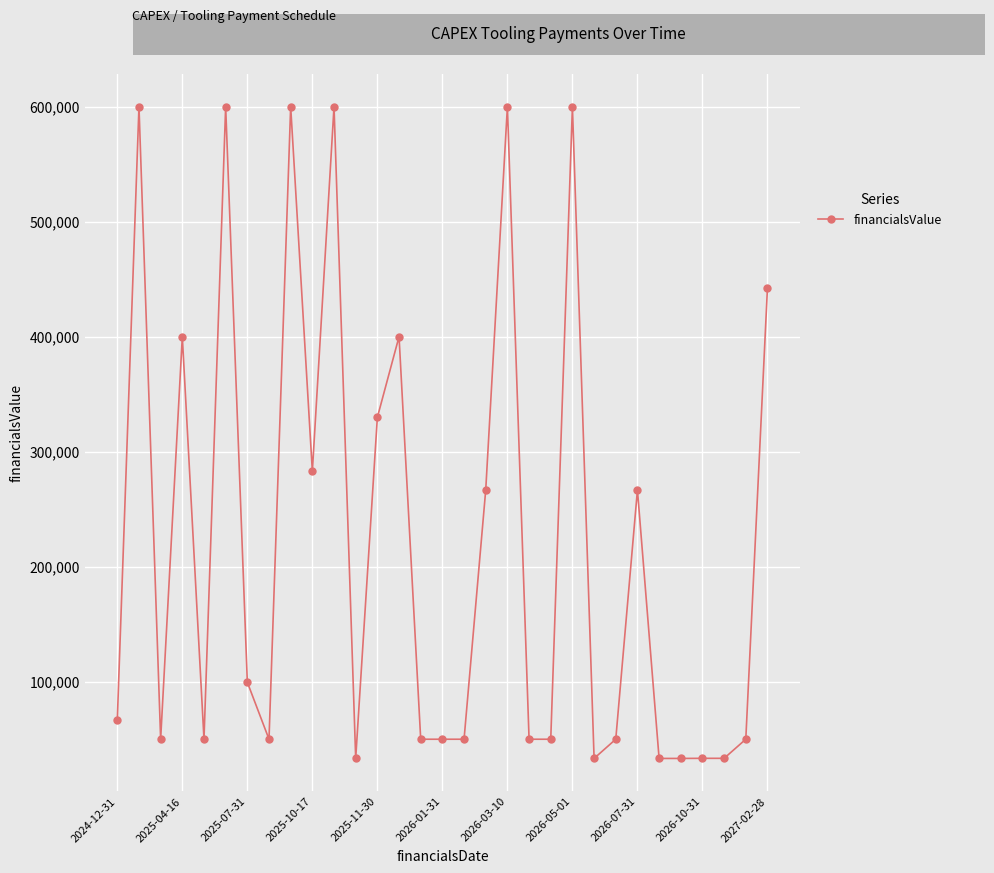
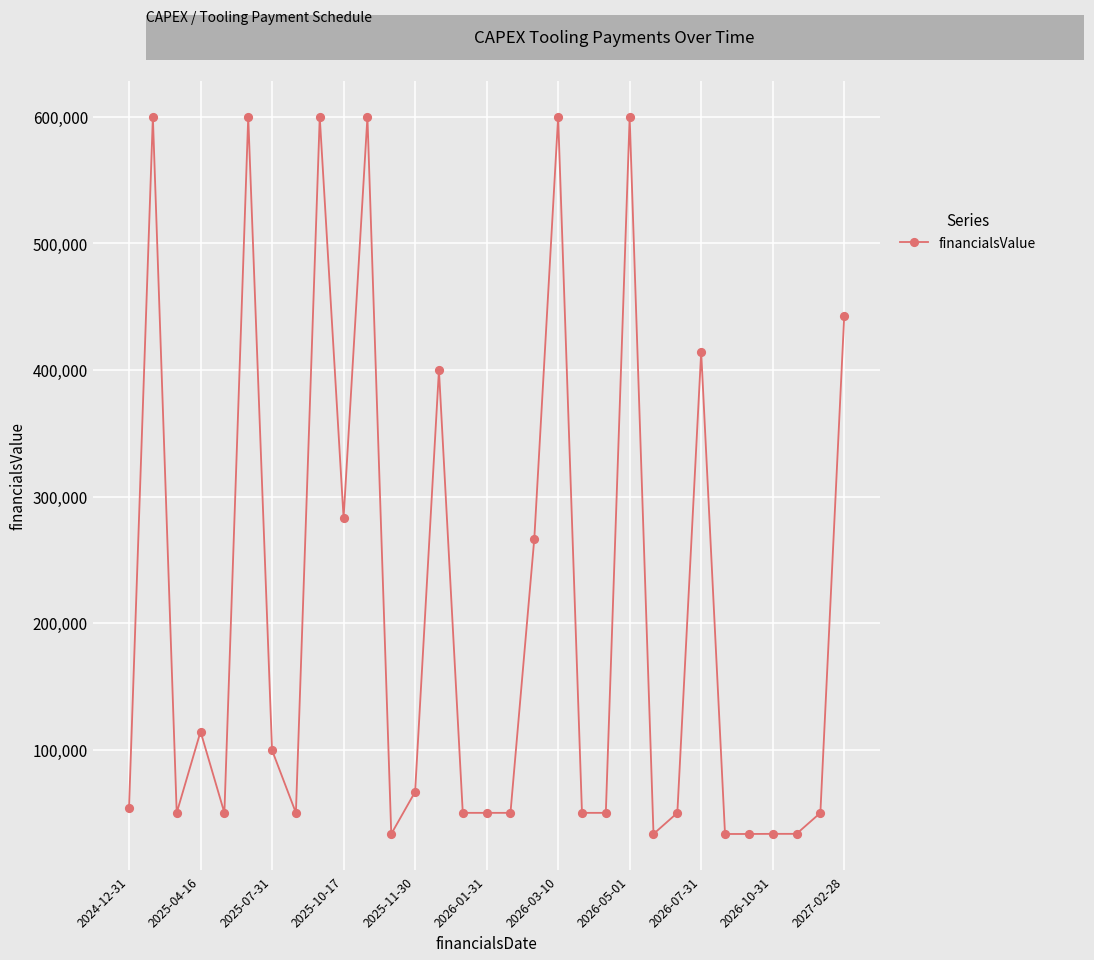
  {
-   "2024-12-31": "67,000",
-   "2025-04-16": "400,000",
+   "2024-12-31": "54,000",
+   "2025-04-16": "114,000",
    "2025-07-31": "100,000",
    "2025-10-17": "283,000",
-   "2025-11-30": "330,000",
+   "2025-11-30": "67,000",
    "2026-01-31": "50,000",
    "2026-03-10": "600,000",
    "2026-05-01": "600,000",
-   "2026-07-31": "267,000",
+   "2026-07-31": "414,000",
    "2026-10-31": "33,000",
    "2027-02-28": "443,000"
  }
